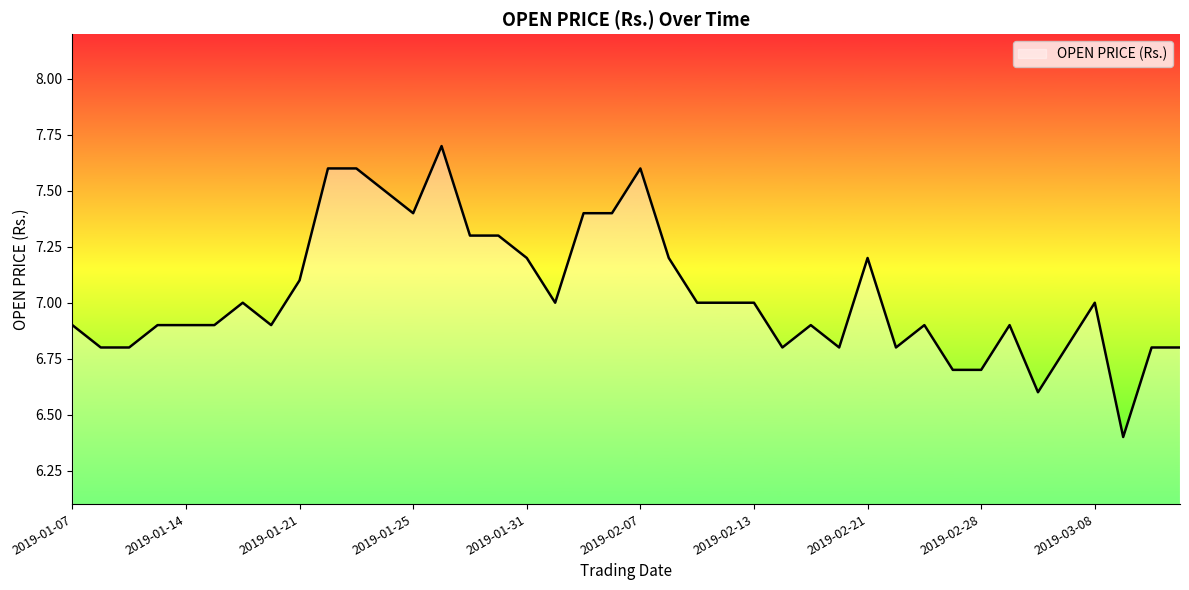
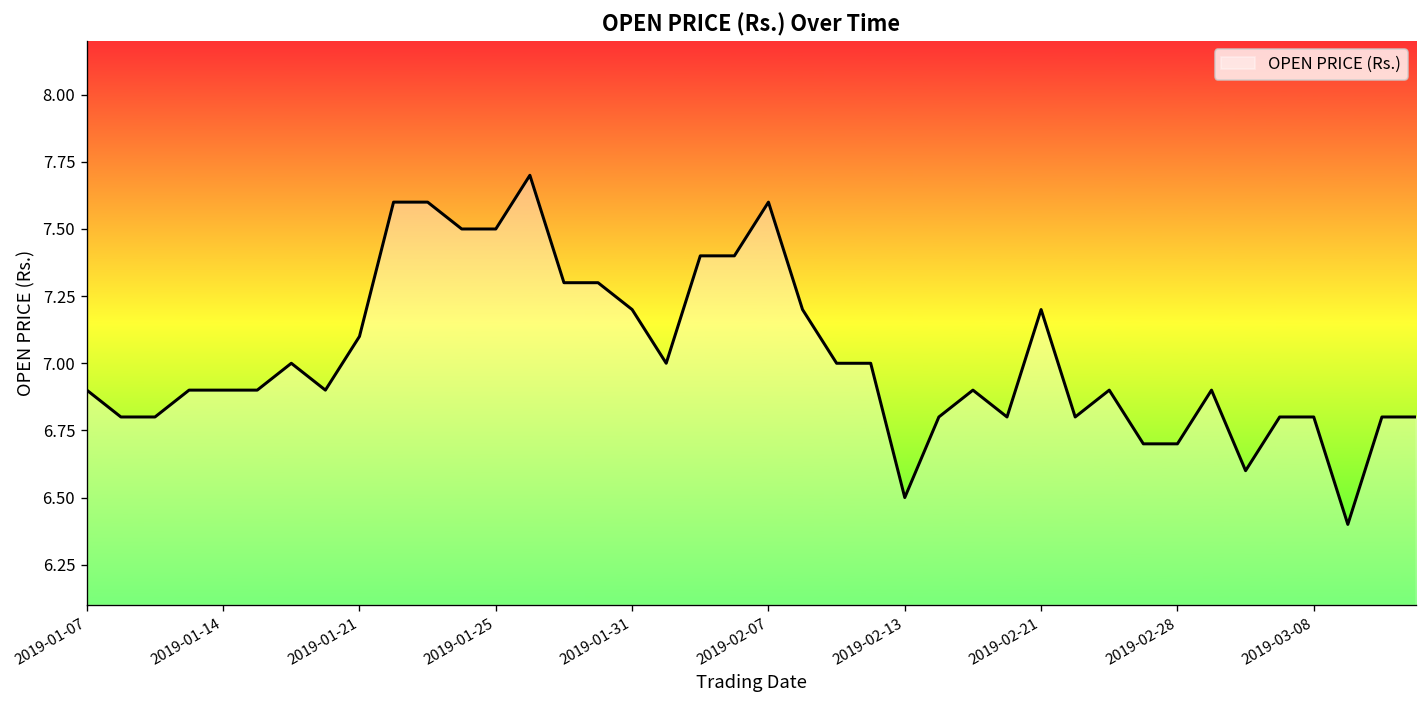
  {
    "2019-01-07": 6.9,
    "2019-01-14": 6.9,
    "2019-01-21": 7.1,
-   "2019-01-25": 7.4,
+   "2019-01-25": 7.5,
    "2019-01-31": 7.2,
    "2019-02-07": 7.6,
-   "2019-02-13": 7.0,
+   "2019-02-13": 6.5,
    "2019-02-21": 7.2,
    "2019-02-28": 6.7,
-   "2019-03-08": 7.0
+   "2019-03-08": 6.8
  }
